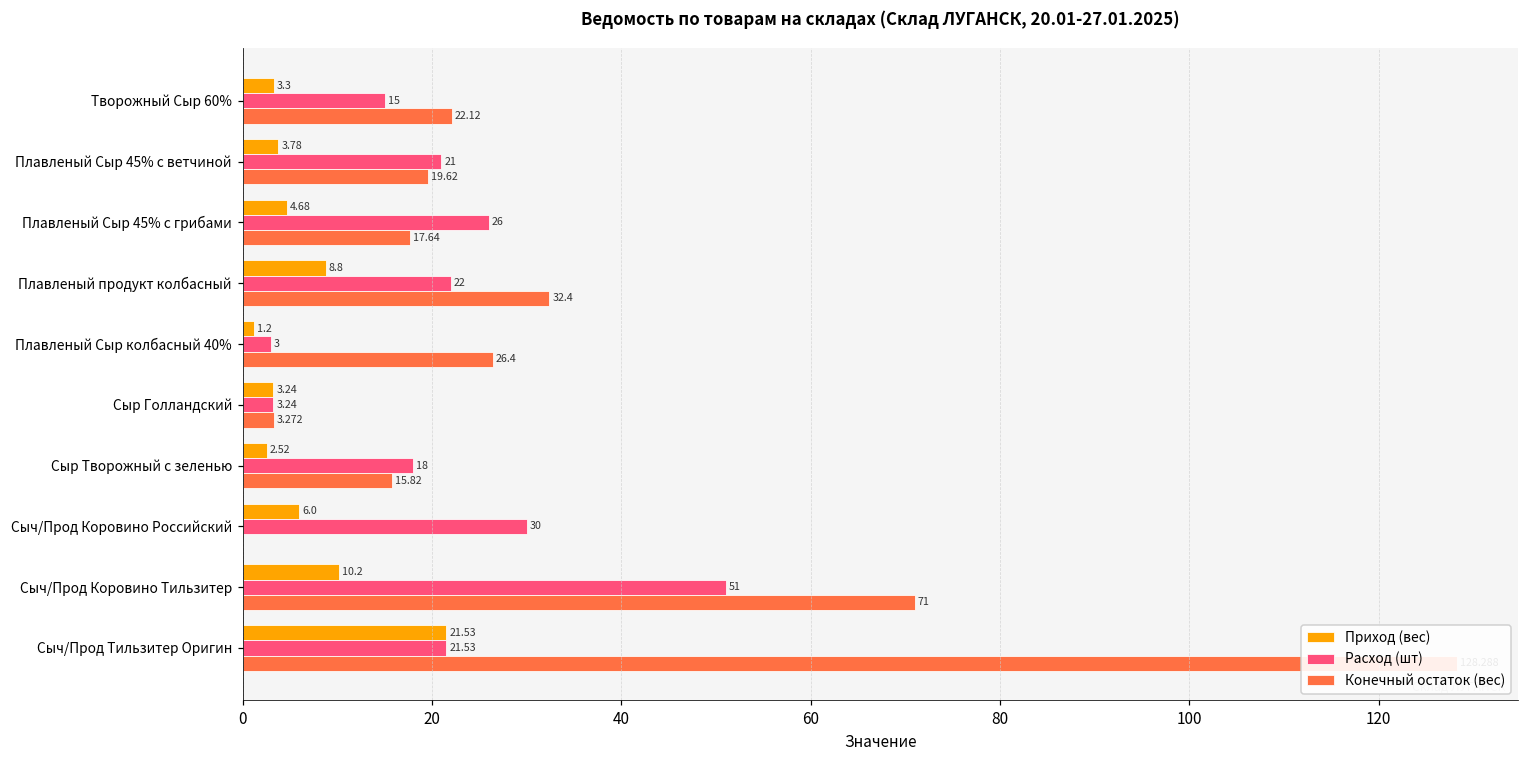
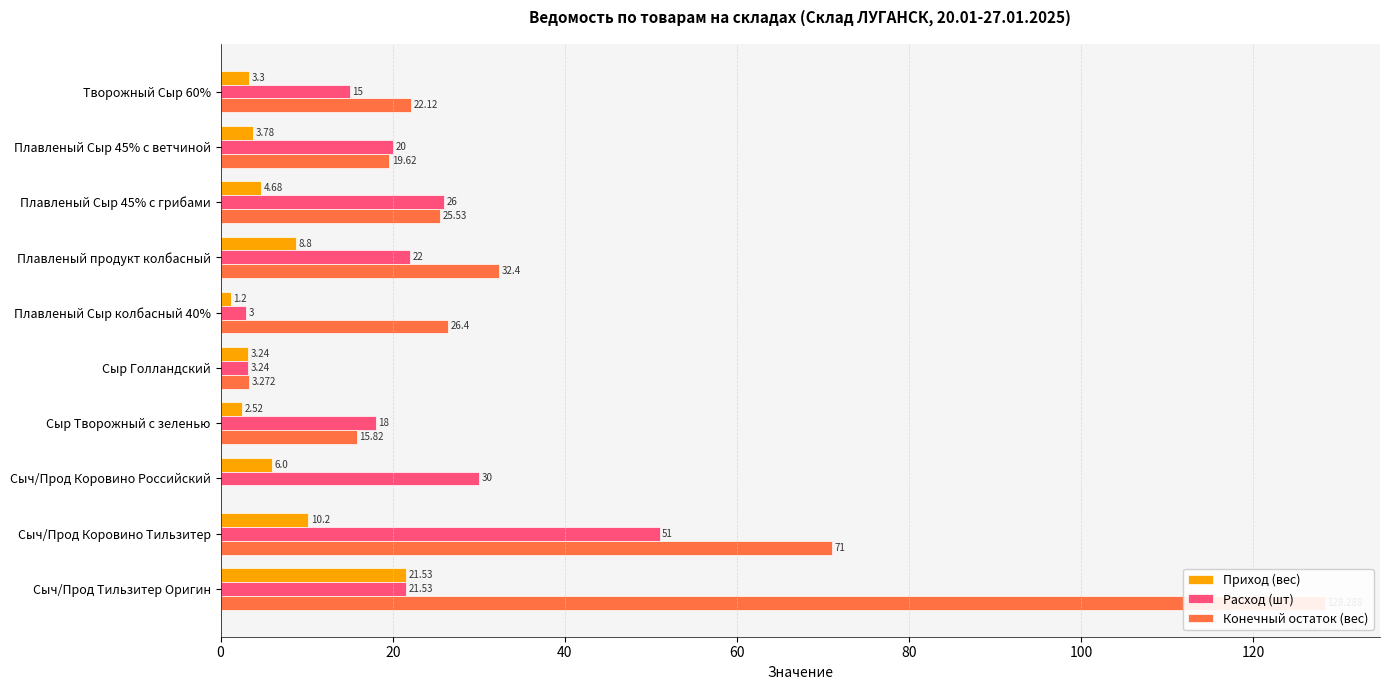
  {
    "Приход (вес)": {
      "Творожный Сыр 60%": 3.3,
      "Плавленый Сыр 45% с ветчиной": 3.78,
      "Плавленый Сыр 45% с грибами": 4.68,
      "Плавленый продукт колбасный": 8.8,
      "Плавленый Сыр колбасный 40%": 1.2,
      "Сыр Голландский": 3.24,
      "Сыр Творожный с зеленью": 2.52,
      "Сыч/Прод Коровино Российский": 6.0,
      "Сыч/Прод Коровино Тильзитер": 10.2,
      "Сыч/Прод Тильзитер Оригин": 21.53
    },
    "Расход (шт)": {
      "Творожный Сыр 60%": 15,
-     "Плавленый Сыр 45% с ветчиной": 21,
+     "Плавленый Сыр 45% с ветчиной": 20,
      "Плавленый Сыр 45% с грибами": 26,
      "Плавленый продукт колбасный": 22,
      "Плавленый Сыр колбасный 40%": 3,
      "Сыр Голландский": 3.24,
      "Сыр Творожный с зеленью": 18,
      "Сыч/Прод Коровино Российский": 30,
      "Сыч/Прод Коровино Тильзитер": 51,
      "Сыч/Прод Тильзитер Оригин": 21.53
    },
    "Конечный остаток (вес)": {
      "Творожный Сыр 60%": 22.12,
      "Плавленый Сыр 45% с ветчиной": 19.62,
-     "Плавленый Сыр 45% с грибами": 17.64,
+     "Плавленый Сыр 45% с грибами": 25.53,
      "Плавленый продукт колбасный": 32.4,
      "Плавленый Сыр колбасный 40%": 26.4,
      "Сыр Голландский": 3.272,
      "Сыр Творожный с зеленью": 15.82,
      "Сыч/Прод Коровино Тильзитер": 71
    }
  }
